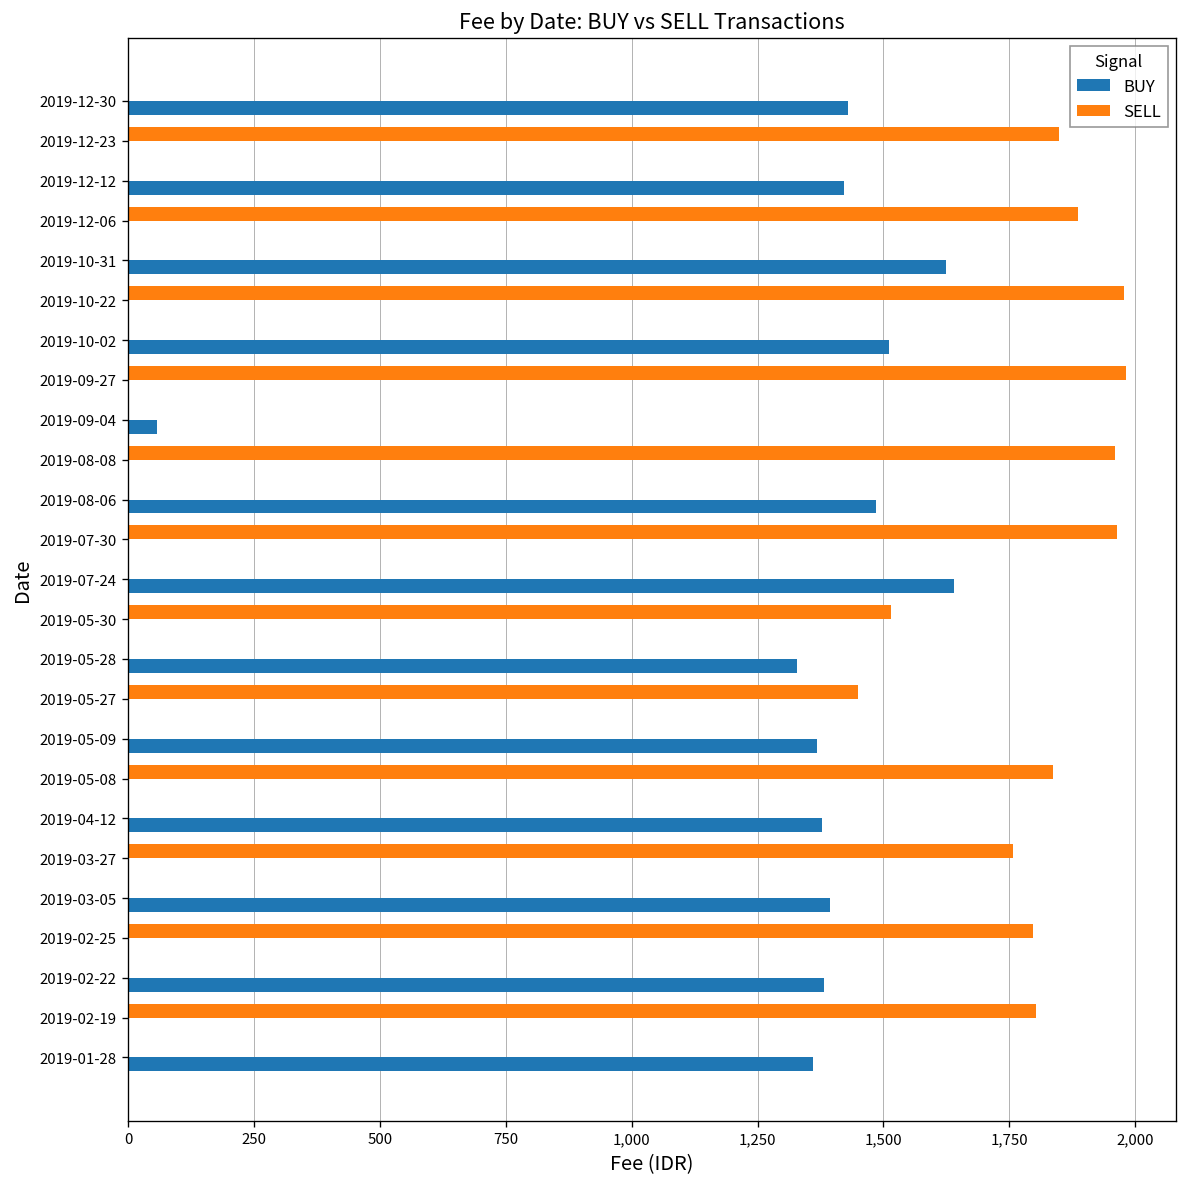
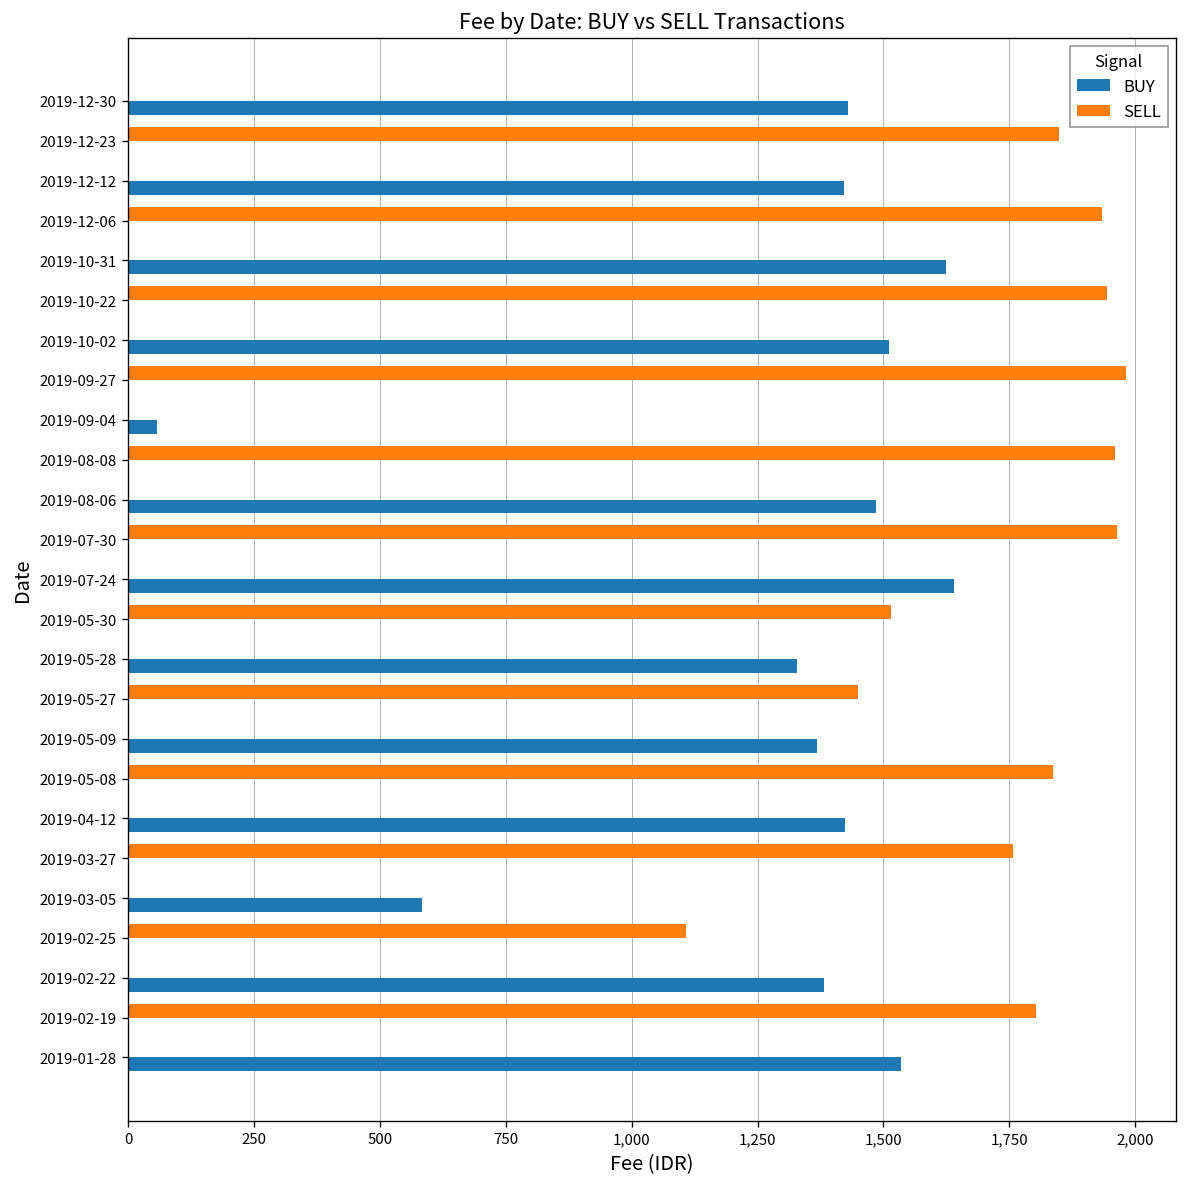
  {
    "BUY": {
      "2019-12-30": "1,430",
      "2019-12-23": "0",
      "2019-12-12": "1,420",
      "2019-12-06": "0",
      "2019-10-31": "1,630",
      "2019-10-22": "0",
      "2019-10-02": "1,510",
      "2019-09-27": "0",
      "2019-09-04": "60",
      "2019-08-08": "0",
      "2019-08-06": "1,490",
      "2019-07-30": "0",
      "2019-07-24": "1,640",
      "2019-05-30": "0",
      "2019-05-28": "1,330",
      "2019-05-27": "0",
      "2019-05-09": "1,370",
      "2019-05-08": "0",
-     "2019-04-12": "1,380",
+     "2019-04-12": "1,420",
      "2019-03-27": "0",
-     "2019-03-05": "1,390",
+     "2019-03-05": "580",
      "2019-02-25": "0",
      "2019-02-22": "1,380",
      "2019-02-19": "0",
-     "2019-01-28": "1,360"
+     "2019-01-28": "1,530"
    },
    "SELL": {
      "2019-12-30": "0",
      "2019-12-23": "1,850",
      "2019-12-12": "0",
-     "2019-12-06": "1,890",
+     "2019-12-06": "1,940",
      "2019-10-31": "0",
-     "2019-10-22": "1,980",
+     "2019-10-22": "1,950",
      "2019-10-02": "0",
      "2019-09-27": "1,980",
      "2019-09-04": "0",
      "2019-08-08": "1,960",
      "2019-08-06": "0",
      "2019-07-30": "1,960",
      "2019-07-24": "0",
      "2019-05-30": "1,520",
      "2019-05-28": "0",
      "2019-05-27": "1,450",
      "2019-05-09": "0",
      "2019-05-08": "1,840",
      "2019-04-12": "0",
      "2019-03-27": "1,760",
      "2019-03-05": "0",
-     "2019-02-25": "1,800",
+     "2019-02-25": "1,110",
      "2019-02-22": "0",
      "2019-02-19": "1,800",
      "2019-01-28": "0"
    }
  }
